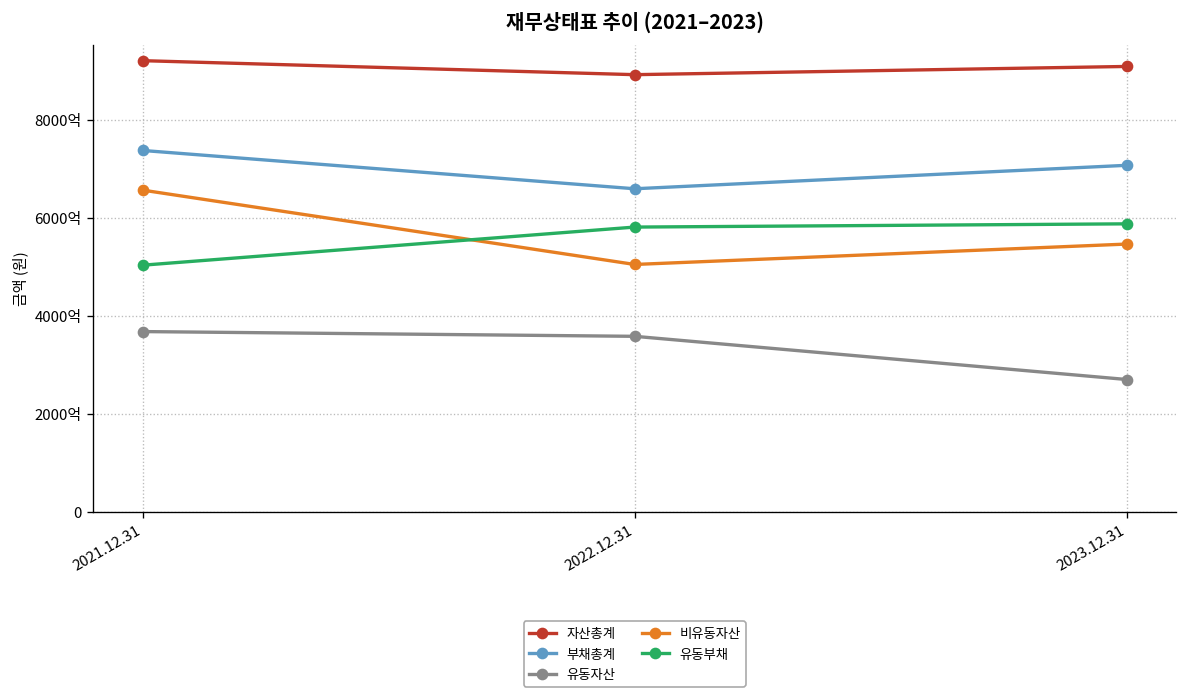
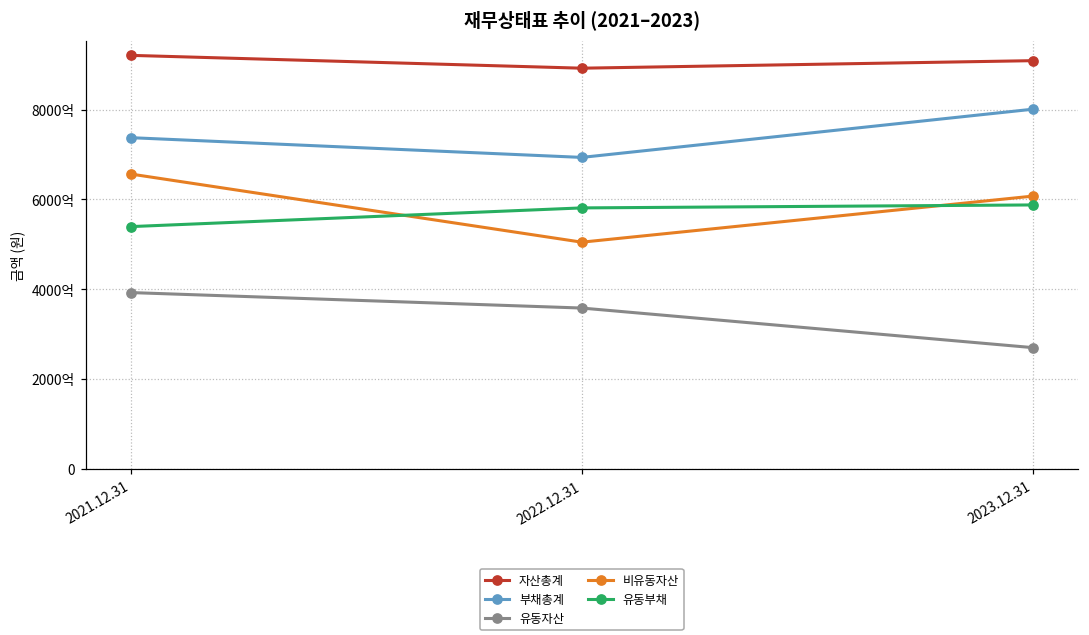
  {
    "자산총계": {
      "2021.12.31": "9200억",
      "2022.12.31": "8900억",
      "2023.12.31": "9100억"
    },
    "부채총계": {
      "2021.12.31": "7400억",
-     "2022.12.31": "6600억",
-     "2023.12.31": "7100억"
+     "2022.12.31": "6900억",
+     "2023.12.31": "8000억"
    },
    "유동자산": {
-     "2021.12.31": "3700억",
+     "2021.12.31": "3900억",
      "2022.12.31": "3600억",
      "2023.12.31": "2700억"
    },
    "비유동자산": {
      "2021.12.31": "6600억",
      "2022.12.31": "5000억",
-     "2023.12.31": "5500억"
+     "2023.12.31": "6100억"
    },
    "유동부채": {
-     "2021.12.31": "5000억",
+     "2021.12.31": "5400억",
      "2022.12.31": "5800억",
      "2023.12.31": "5900억"
    }
  }
